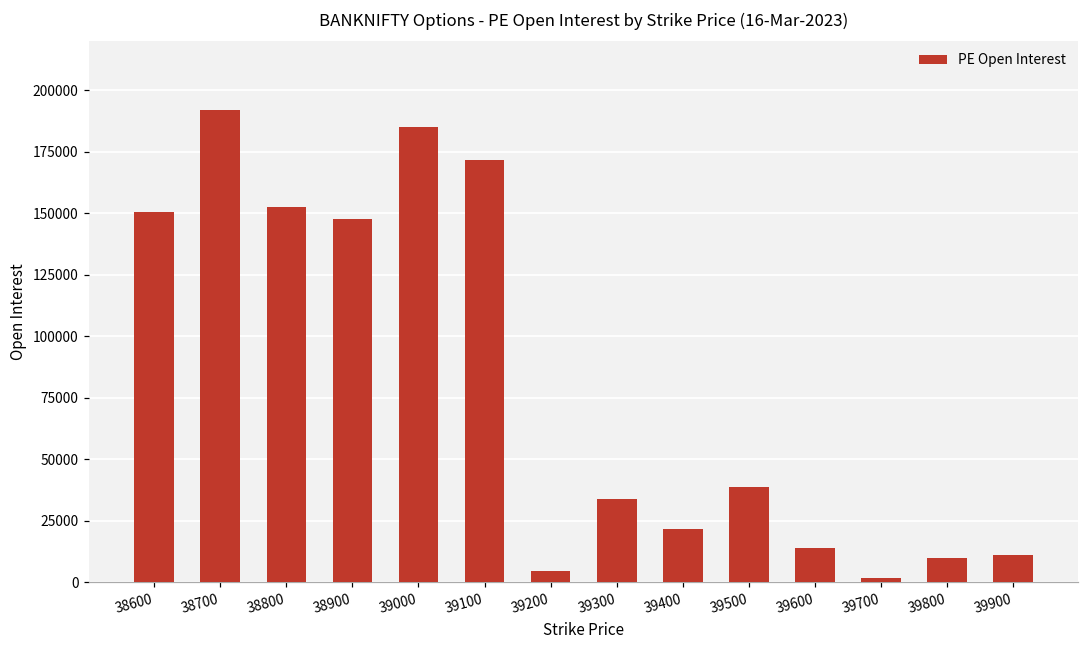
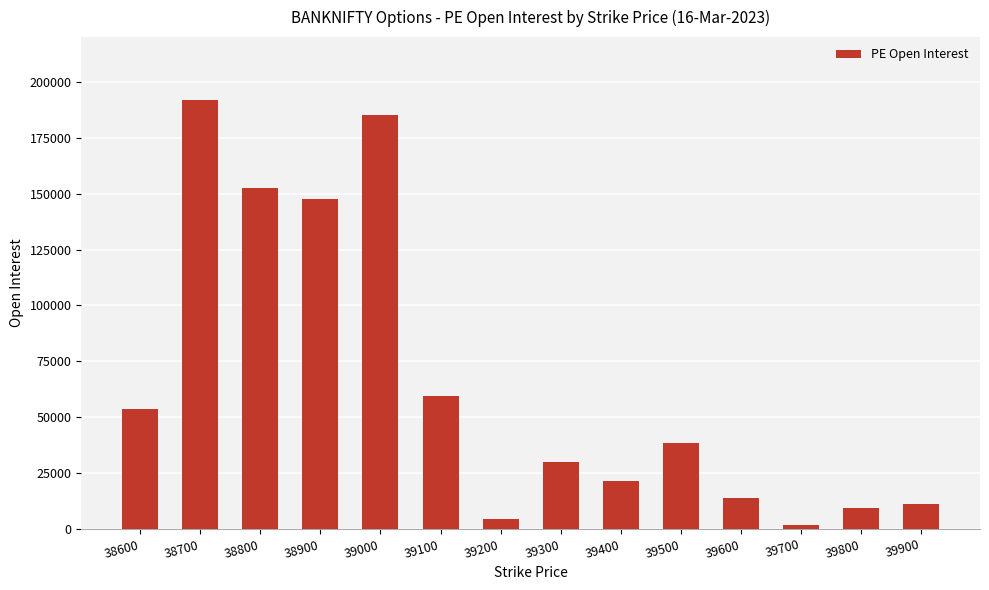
  {
-   "38600": 151000,
+   "38600": 54000,
    "38700": 192000,
    "38800": 152000,
    "38900": 148000,
    "39000": 185000,
-   "39100": 172000,
+   "39100": 60000,
    "39200": 4000,
-   "39300": 34000,
+   "39300": 30000,
    "39400": 22000,
    "39500": 39000,
    "39600": 14000,
    "39700": 2000,
    "39800": 10000,
    "39900": 11000
  }
